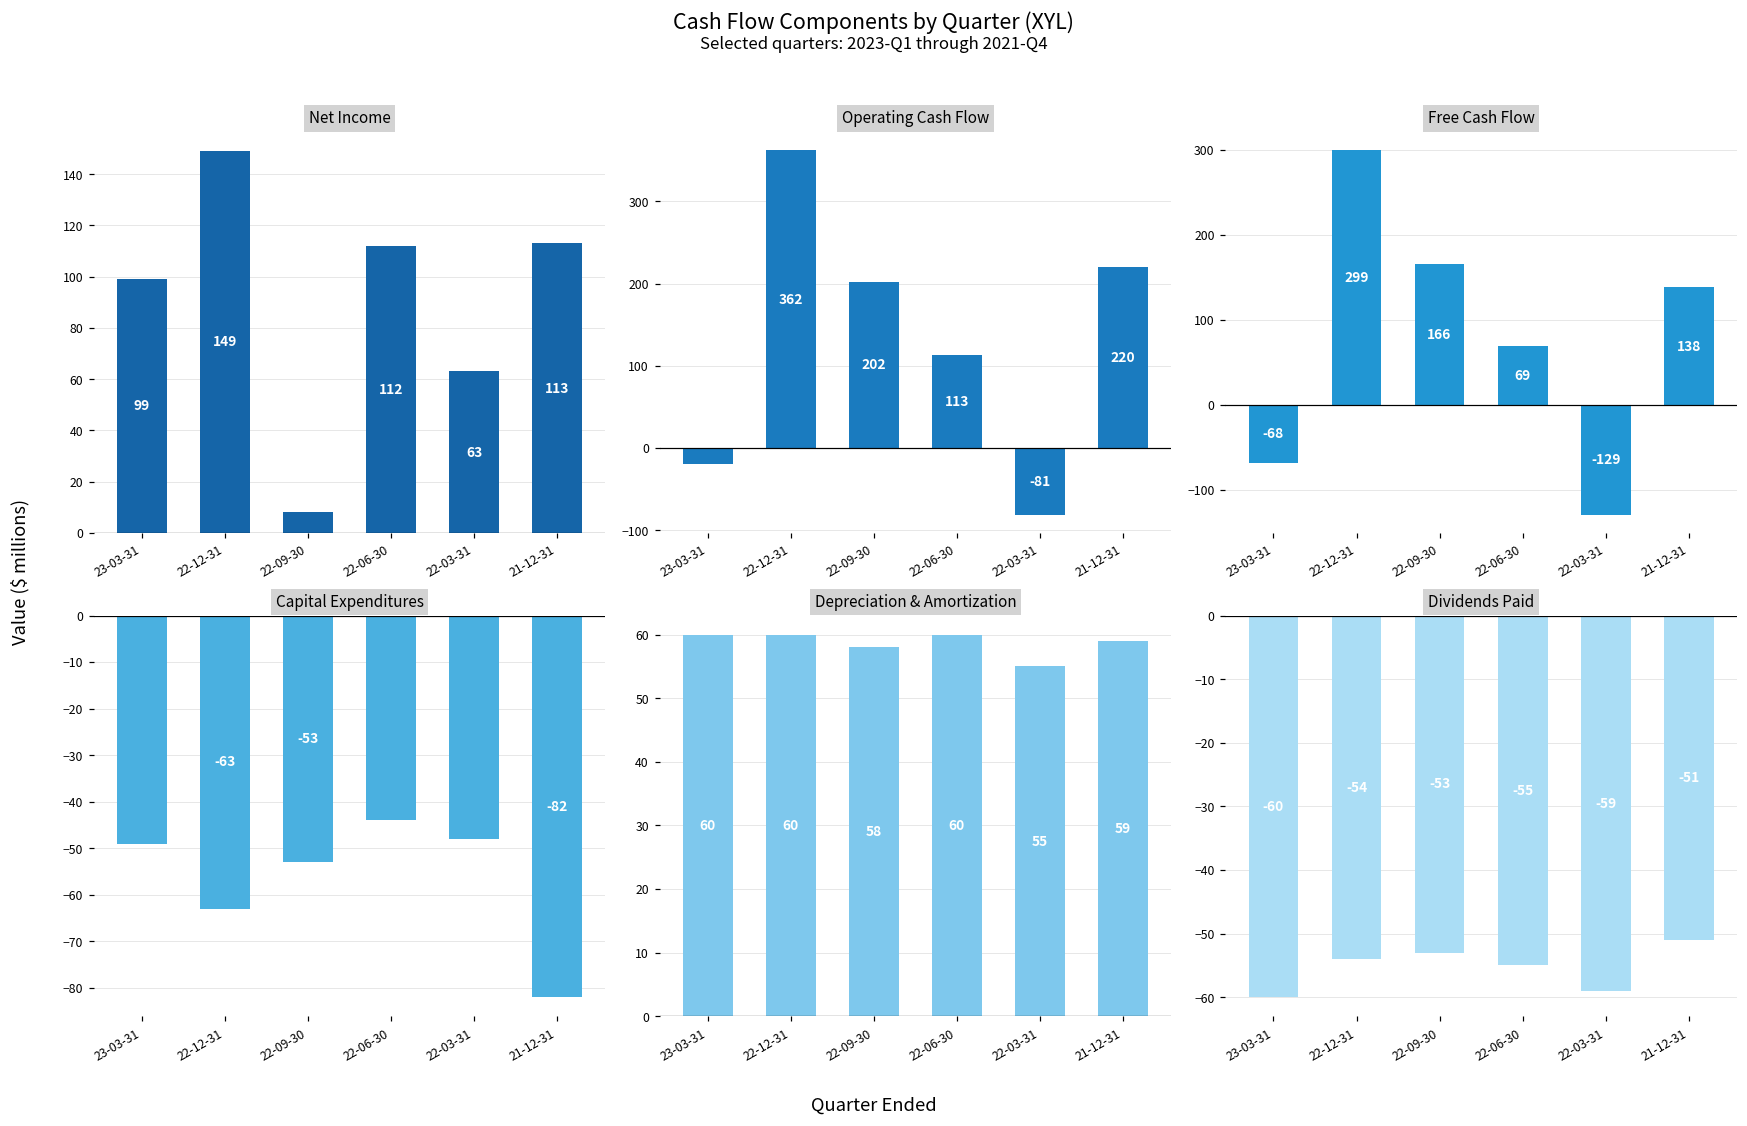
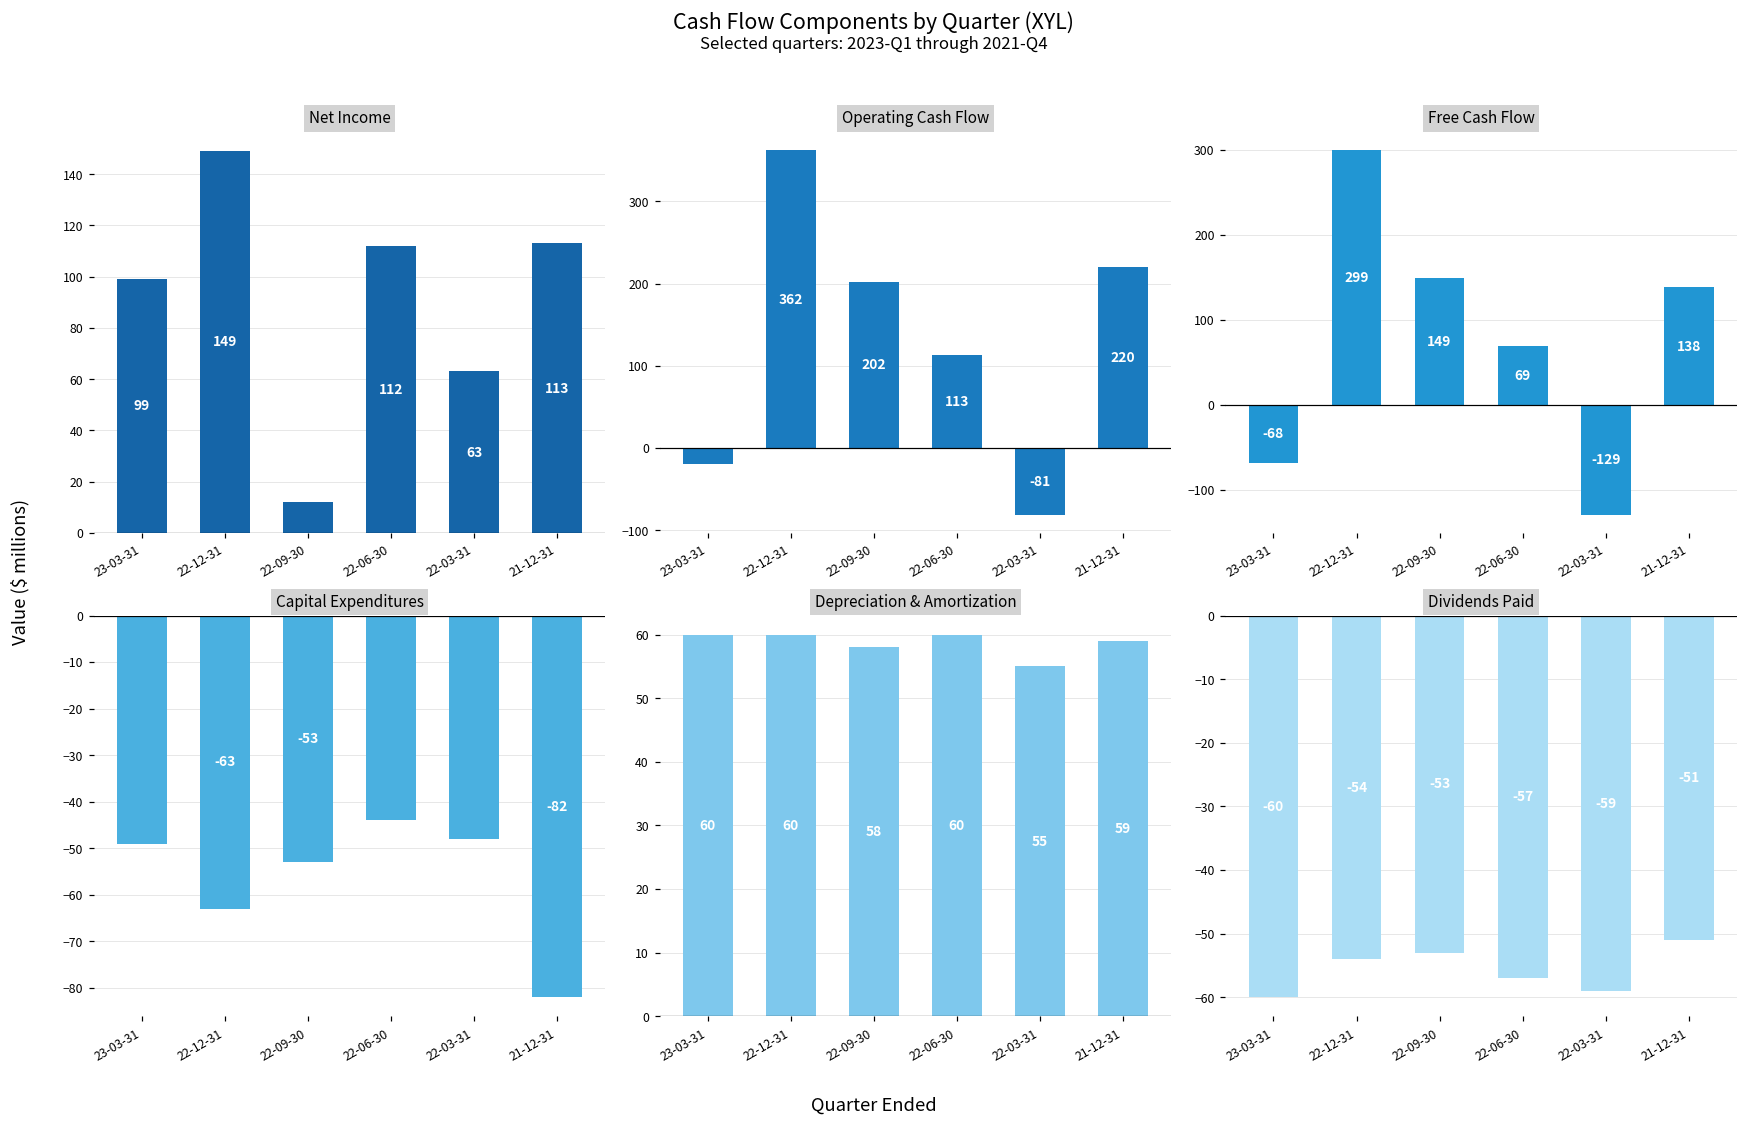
  {
    "Net Income": {
-     "22-09-30": 8
+     "22-09-30": 12
    },
    "Operating Cash Flow": {
      "22-12-31": 362,
      "22-09-30": 202,
      "22-06-30": 113,
      "22-03-31": -81,
      "21-12-31": 220
    },
    "Free Cash Flow": {
      "23-03-31": -68,
      "22-12-31": 299,
-     "22-09-30": 166,
+     "22-09-30": 149,
      "22-06-30": 69,
      "22-03-31": -129,
      "21-12-31": 138
    },
    "Capital Expenditures": {
      "22-12-31": -63,
      "22-09-30": -53,
      "21-12-31": -82
    },
    "Depreciation & Amortization": {
      "23-03-31": 60,
      "22-12-31": 60,
      "22-09-30": 58,
      "22-06-30": 60,
      "22-03-31": 55,
      "21-12-31": 59
    },
    "Dividends Paid": {
      "23-03-31": -60,
      "22-12-31": -54,
      "22-09-30": -53,
-     "22-06-30": -55,
+     "22-06-30": -57,
      "22-03-31": -59,
      "21-12-31": -51
    }
  }
